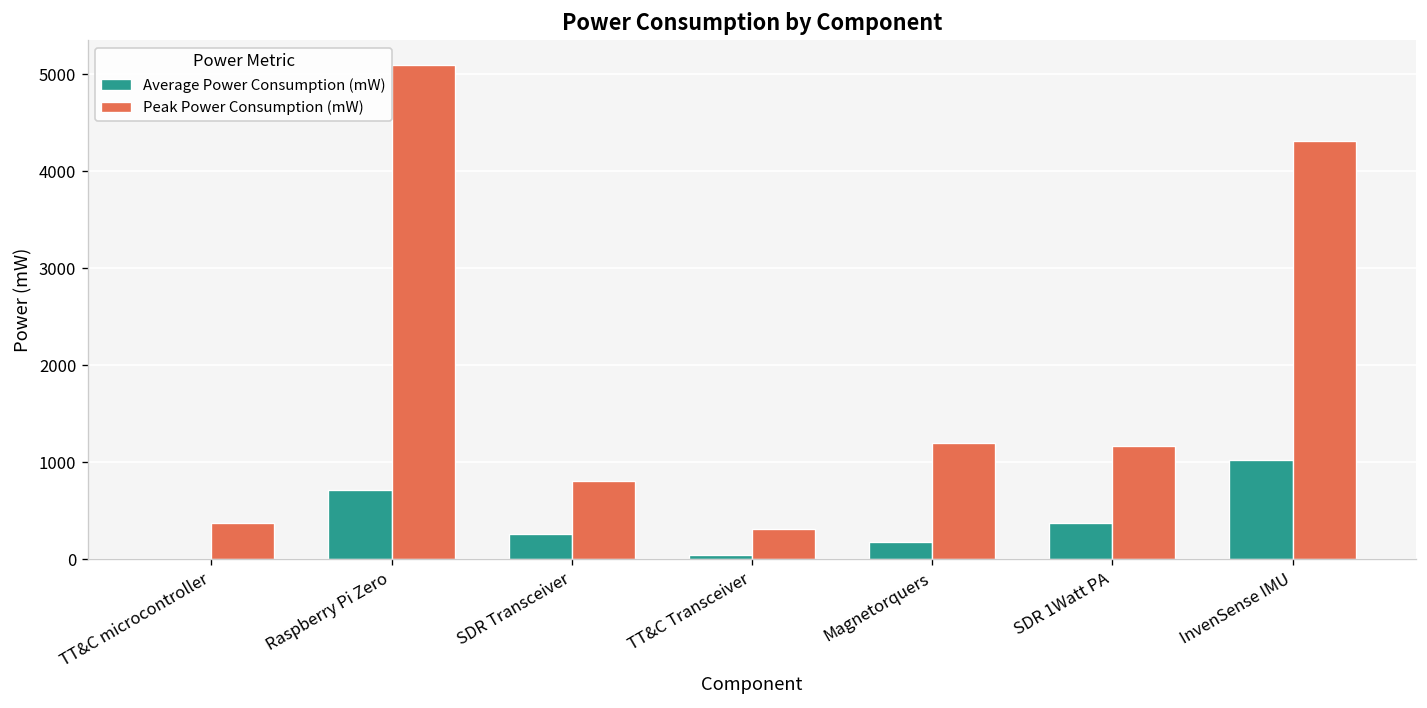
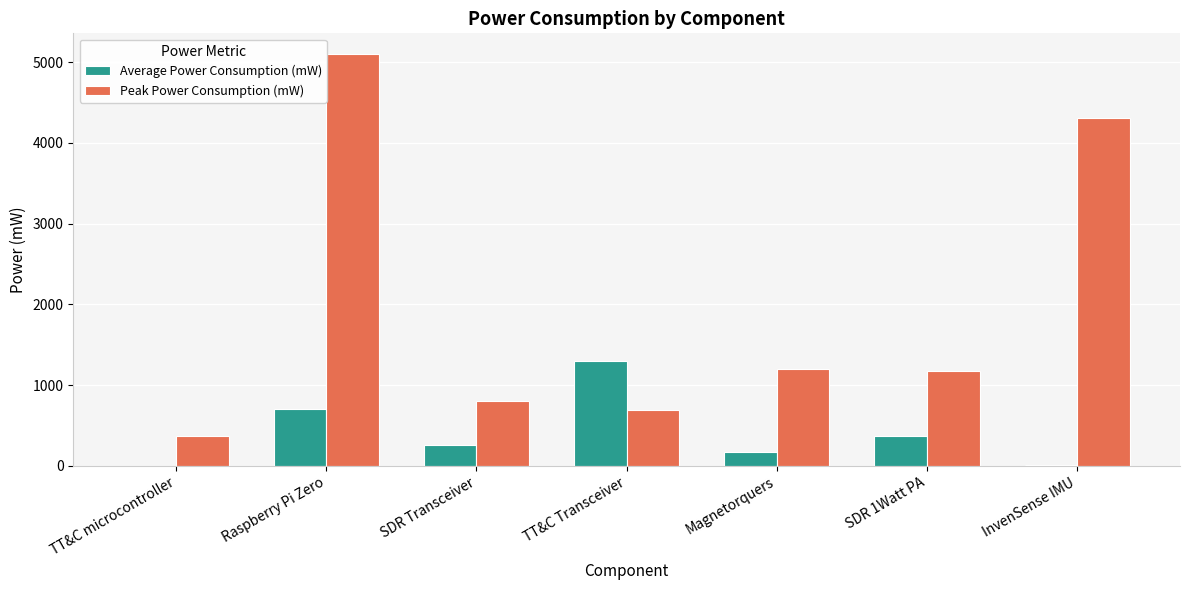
  {
    "Average Power Consumption (mW)": {
      "Raspberry Pi Zero": 700,
      "SDR Transceiver": 300,
-     "TT&C Transceiver": 0,
+     "TT&C Transceiver": 1300,
      "Magnetorquers": 200,
      "SDR 1Watt PA": 400,
-     "InvenSense IMU": 1000
+     "InvenSense IMU": 0
    },
    "Peak Power Consumption (mW)": {
      "TT&C microcontroller": 400,
      "Raspberry Pi Zero": 5100,
      "SDR Transceiver": 800,
-     "TT&C Transceiver": 300,
+     "TT&C Transceiver": 700,
      "Magnetorquers": 1200,
      "SDR 1Watt PA": 1200,
      "InvenSense IMU": 4300
    }
  }
